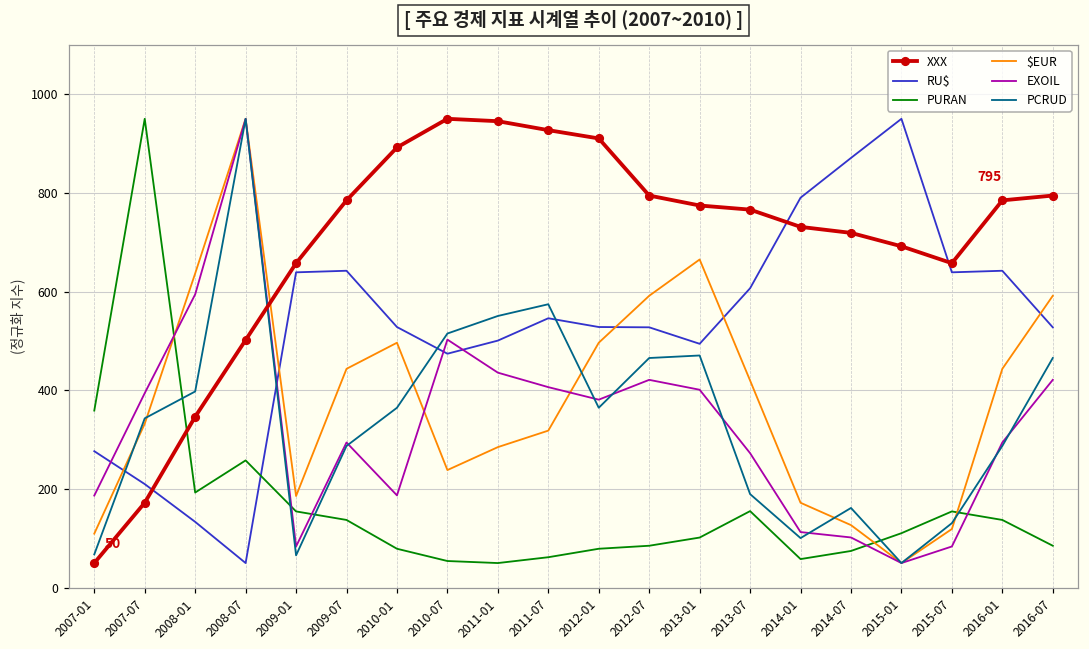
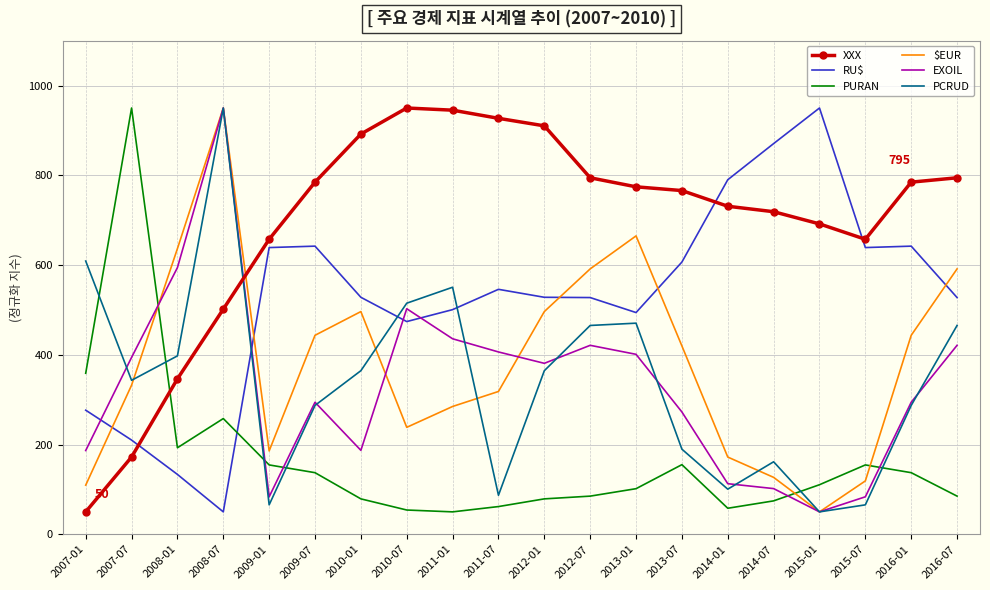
  {
    "XXX": {
      "2007-01": 50
    },
    "RU$": {
      "2007-01": 280,
      "2007-07": 210,
      "2008-01": 130,
      "2008-07": 50,
      "2009-01": 640,
      "2009-07": 640,
      "2010-01": 530,
      "2010-07": 470,
      "2011-01": 500,
      "2011-07": 550,
      "2012-01": 530,
      "2012-07": 530,
      "2013-01": 490,
      "2013-07": 610,
      "2014-01": 790,
      "2014-07": 870,
      "2015-01": 950,
      "2015-07": 640,
      "2016-01": 640,
      "2016-07": 530
    },
    "PURAN": {
      "2007-01": 360,
      "2007-07": 950,
      "2008-01": 190,
      "2008-07": 260,
      "2009-01": 150,
      "2009-07": 140,
      "2010-01": 80,
      "2010-07": 50,
      "2011-01": 50,
      "2011-07": 60,
      "2012-01": 80,
      "2012-07": 90,
      "2013-01": 100,
      "2013-07": 160,
      "2014-01": 60,
      "2014-07": 70,
      "2015-01": 110,
      "2015-07": 150,
      "2016-01": 140,
      "2016-07": 90
    },
    "$EUR": {
      "2007-07": 330,
      "2008-01": 640,
      "2009-01": 190,
      "2009-07": 440,
      "2010-01": 500,
      "2010-07": 240,
      "2011-01": 280,
      "2011-07": 320,
      "2012-01": 500,
      "2012-07": 590,
      "2013-01": 660,
      "2013-07": 420,
      "2014-01": 170,
      "2014-07": 130,
      "2015-07": 120,
      "2016-01": 440,
      "2016-07": 590
    },
    "EXOIL": {
      "2007-01": 190,
      "2007-07": 390,
      "2008-01": 590,
      "2009-01": 80,
      "2009-07": 290,
      "2010-01": 190,
      "2010-07": 500,
      "2011-01": 440,
      "2011-07": 410,
      "2012-01": 380,
      "2012-07": 420,
      "2013-01": 400,
      "2013-07": 270,
      "2014-01": 110,
      "2014-07": 100,
      "2015-07": 80,
      "2016-01": 290,
      "2016-07": 420
    },
    "PCRUD": {
-     "2007-01": 70,
+     "2007-01": 610,
      "2007-07": 340,
      "2008-01": 400,
      "2009-01": 70,
      "2009-07": 290,
      "2010-01": 360,
      "2010-07": 520,
      "2011-01": 550,
-     "2011-07": 570,
+     "2011-07": 90,
      "2012-01": 360,
      "2012-07": 470,
      "2013-01": 470,
      "2013-07": 190,
      "2014-01": 100,
      "2014-07": 160,
-     "2015-07": 130,
+     "2015-07": 70,
      "2016-01": 290,
      "2016-07": 470
    }
  }
